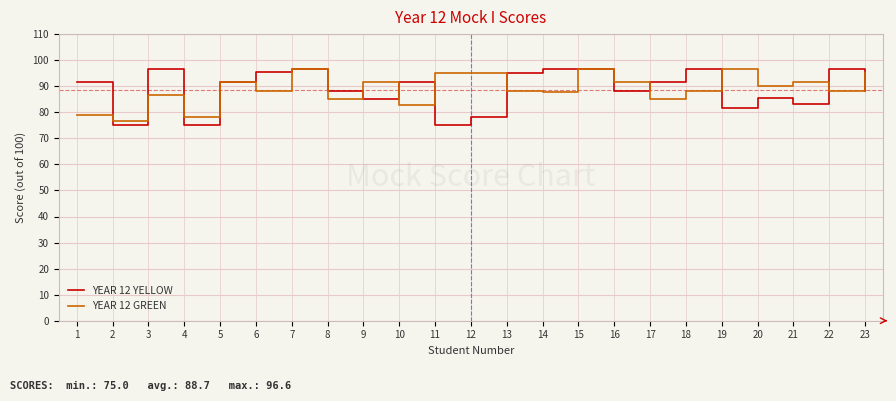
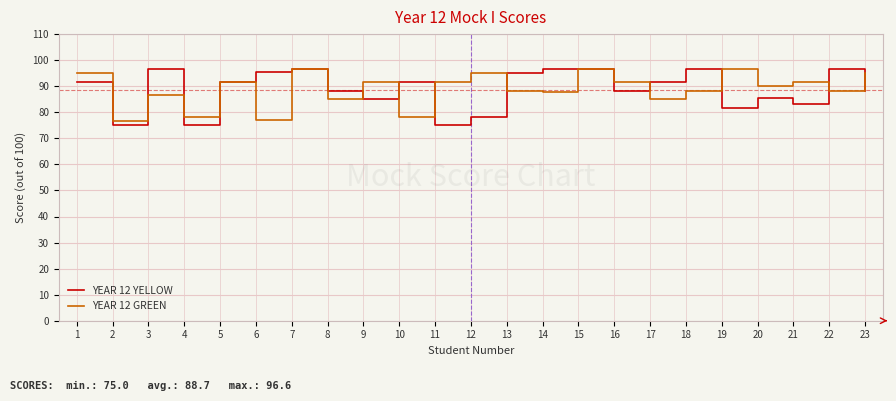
  {
    "YEAR 12 YELLOW": {
      "1": 92,
      "2": 75,
      "3": 97,
      "4": 75,
      "6": 95,
      "8": 88,
      "9": 85,
      "10": 92,
      "11": 75,
      "12": 78,
      "13": 95,
      "14": 97,
      "16": 88,
      "17": 92,
      "18": 97,
      "19": 82,
      "20": 85,
      "21": 83,
      "22": 97,
      "23": 88
    },
    "YEAR 12 GREEN": {
-     "1": 79,
+     "1": 95,
      "2": 77,
      "3": 87,
      "4": 78,
-     "6": 88,
+     "6": 77,
      "8": 85,
      "9": 92,
-     "10": 83,
-     "11": 95,
+     "10": 78,
+     "11": 92,
      "12": 95,
      "13": 88,
      "14": 88,
      "16": 92,
      "17": 85,
      "18": 88,
      "19": 97,
      "20": 90,
      "21": 92,
      "22": 88,
      "23": 95
    }
  }
